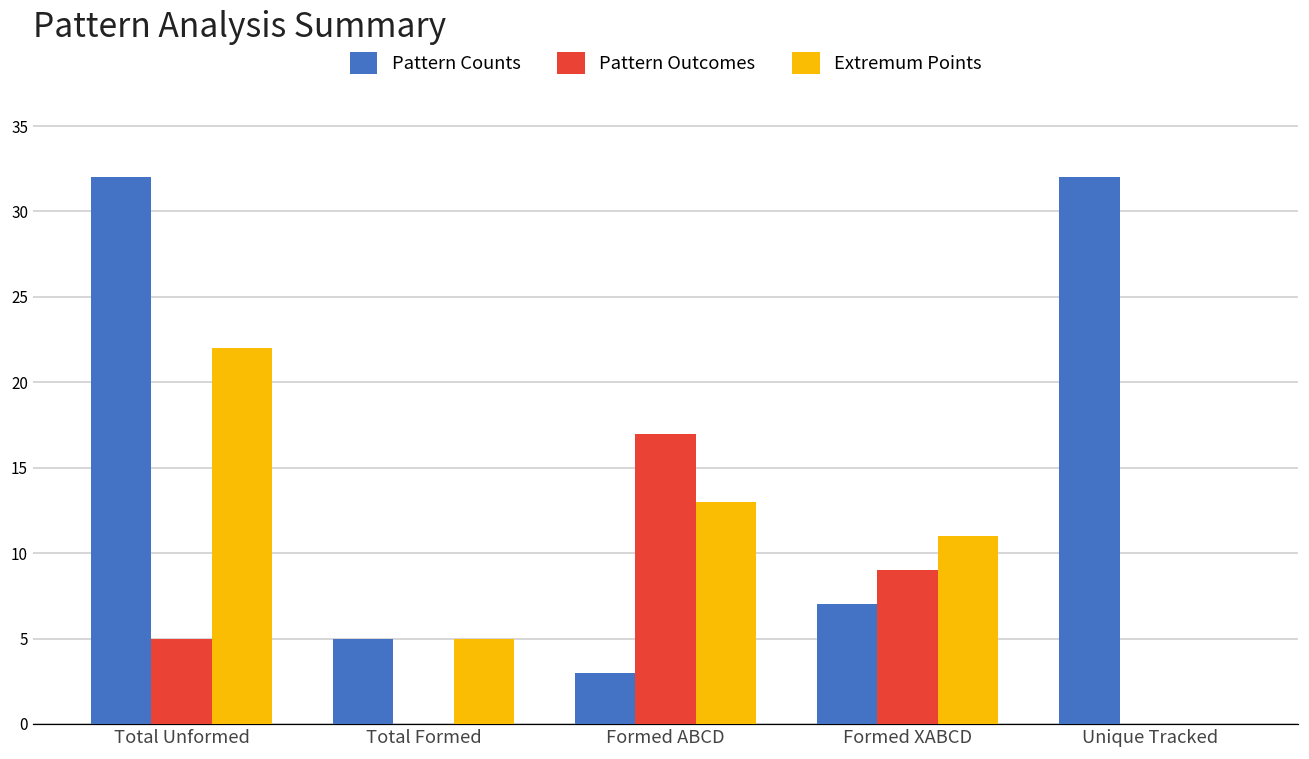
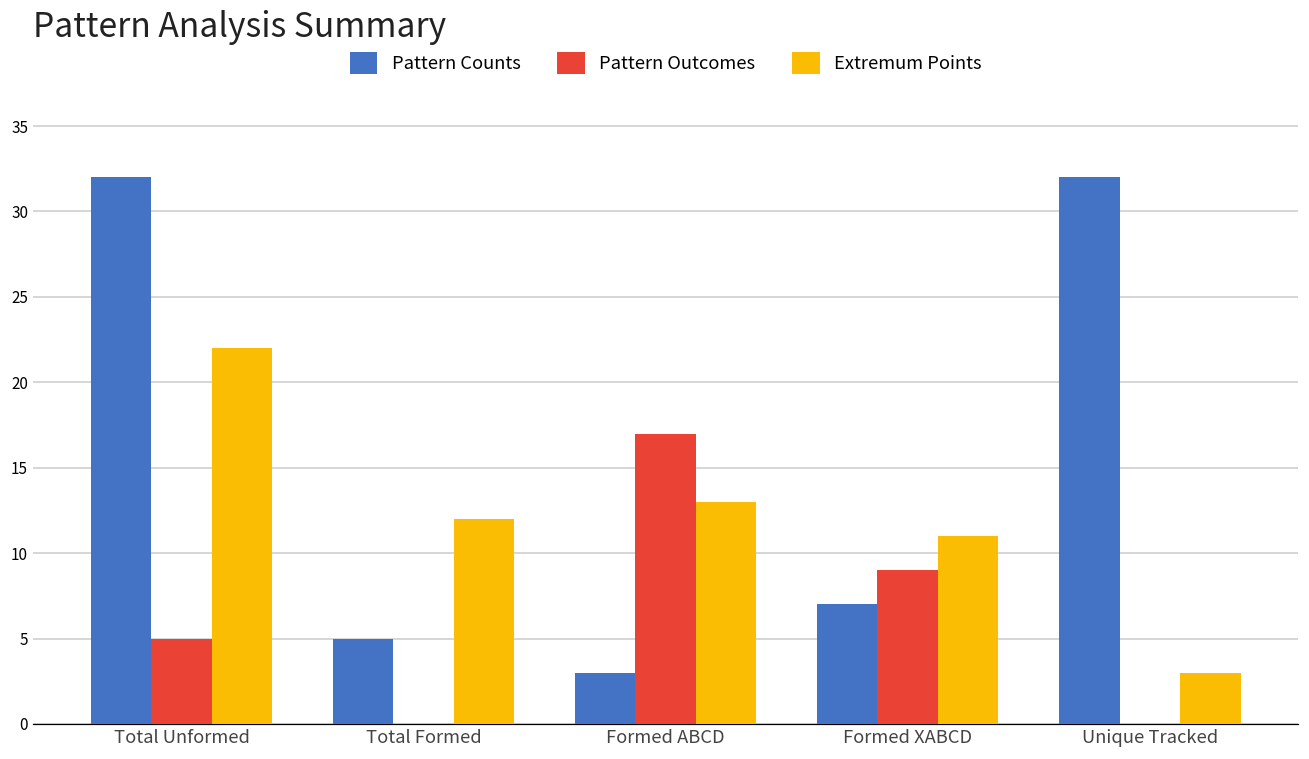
  {
    "Pattern Counts": {
      "Total Unformed": 32,
      "Total Formed": 5,
      "Formed ABCD": 3,
      "Formed XABCD": 7,
      "Unique Tracked": 32
    },
    "Pattern Outcomes": {
      "Total Unformed": 5,
      "Total Formed": 0,
      "Formed ABCD": 17,
      "Formed XABCD": 9,
      "Unique Tracked": 0
    },
    "Extremum Points": {
      "Total Unformed": 22,
-     "Total Formed": 5,
+     "Total Formed": 12,
      "Formed ABCD": 13,
      "Formed XABCD": 11,
-     "Unique Tracked": 0
+     "Unique Tracked": 3
    }
  }
